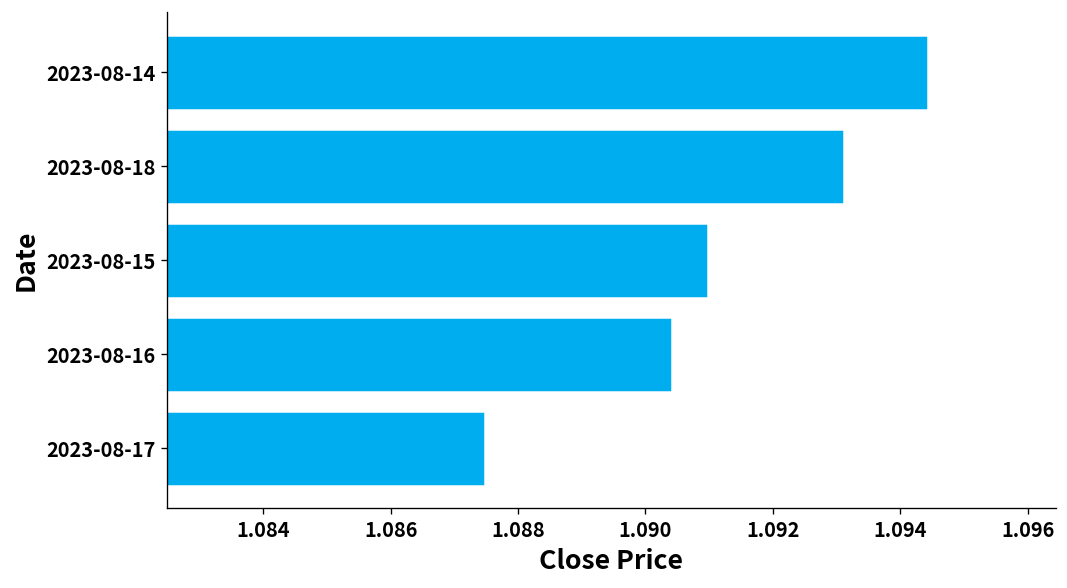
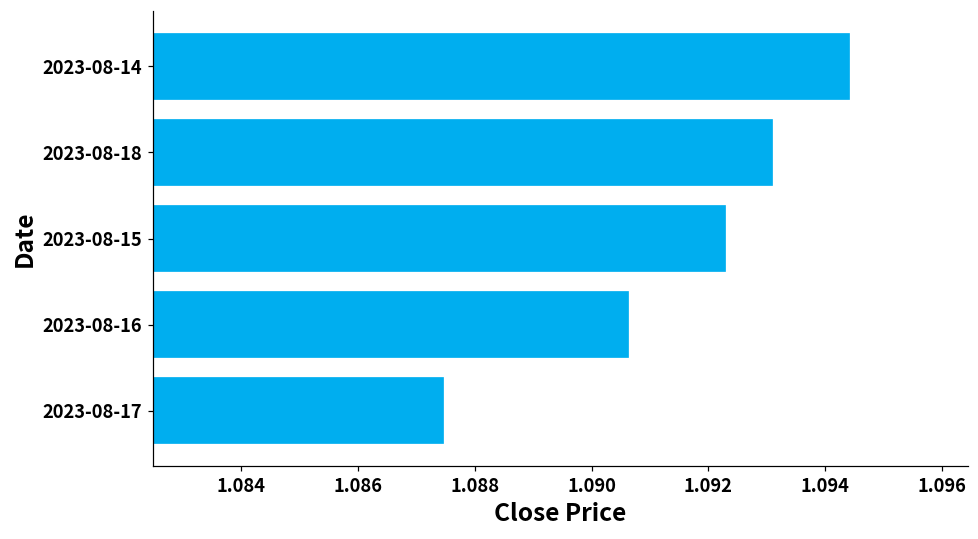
  {
    "2023-08-14": 1.0944,
    "2023-08-18": 1.0931,
-   "2023-08-15": 1.0910,
-   "2023-08-16": 1.0904,
+   "2023-08-15": 1.0923,
+   "2023-08-16": 1.0907,
    "2023-08-17": 1.0875
  }
